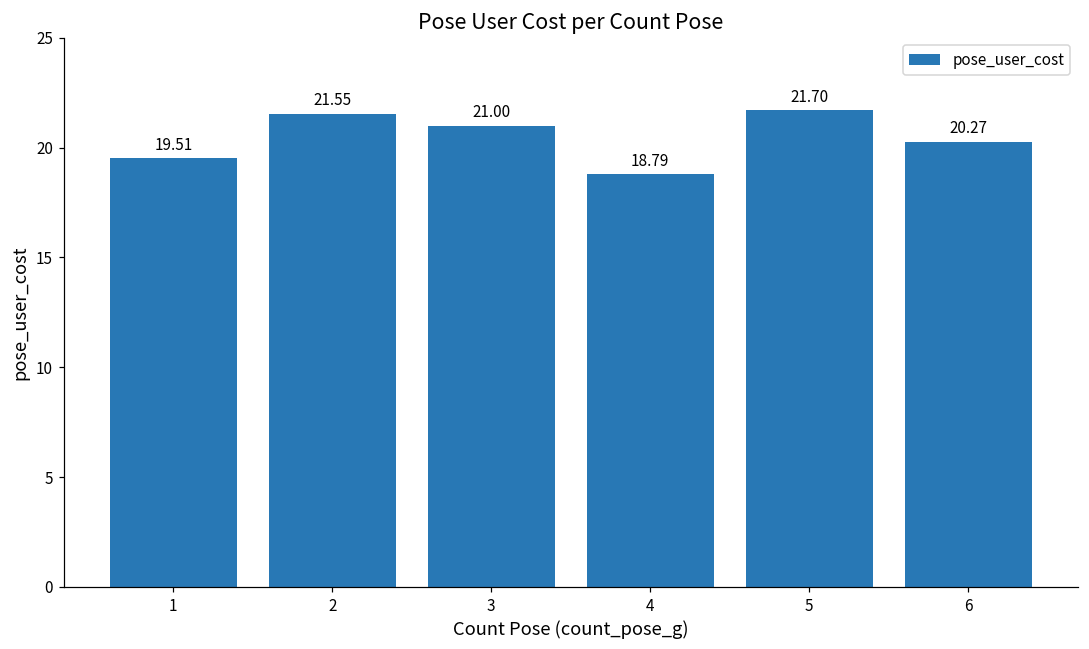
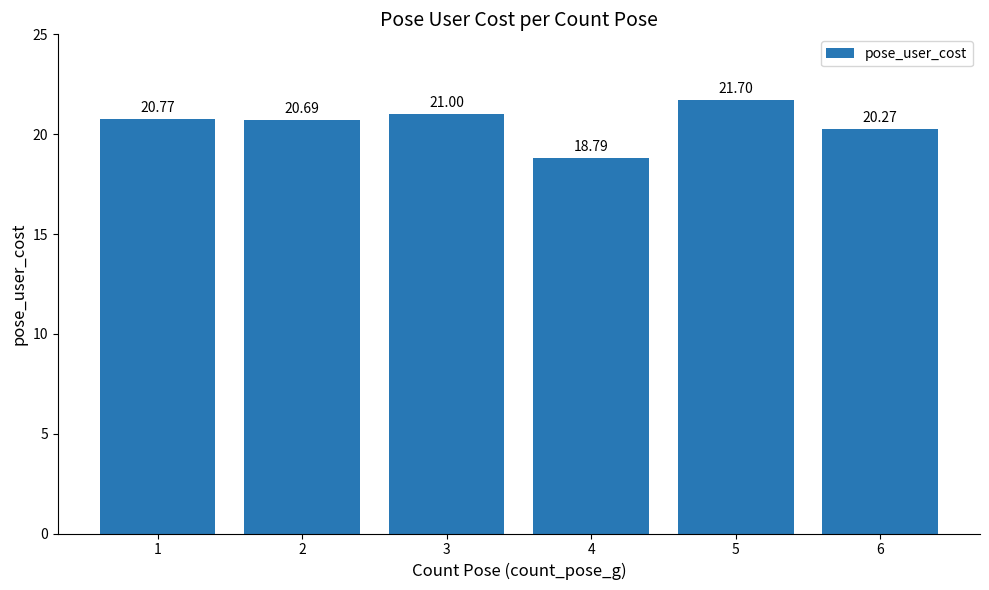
  {
-   "1": 19.51,
-   "2": 21.55,
+   "1": 20.77,
+   "2": 20.69,
    "3": 21.00,
    "4": 18.79,
    "5": 21.70,
    "6": 20.27
  }
